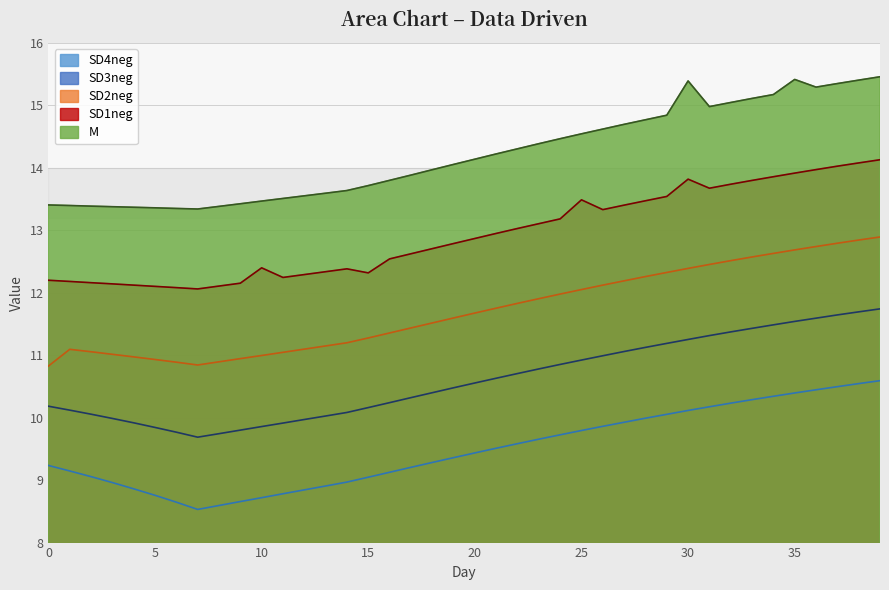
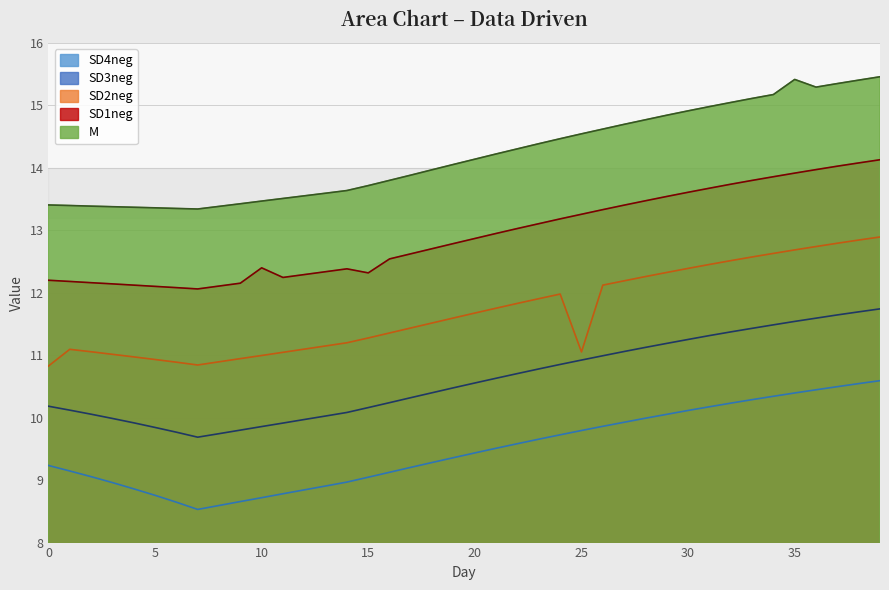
  {
    "SD2neg": {
      "0": 10.8,
      "5": 10.9,
      "10": 11.0,
      "15": 11.3,
      "20": 11.7,
-     "25": 12.1,
+     "25": 11.1,
      "30": 12.4,
      "35": 12.7
    },
    "SD1neg": {
      "0": 12.2,
      "5": 12.1,
      "10": 12.4,
      "15": 12.3,
      "20": 12.9,
-     "25": 13.5,
-     "30": 13.8,
+     "25": 13.3,
+     "30": 13.6,
      "35": 13.9
    },
    "M": {
      "0": 13.4,
      "5": 13.4,
      "10": 13.5,
      "15": 13.7,
      "20": 14.1,
      "25": 14.5,
-     "30": 15.4,
+     "30": 14.9,
      "35": 15.4
    }
  }
